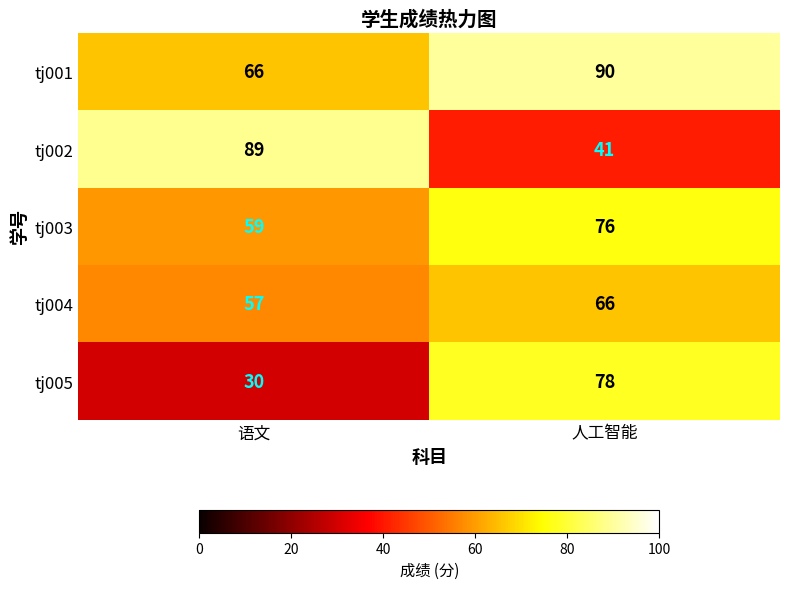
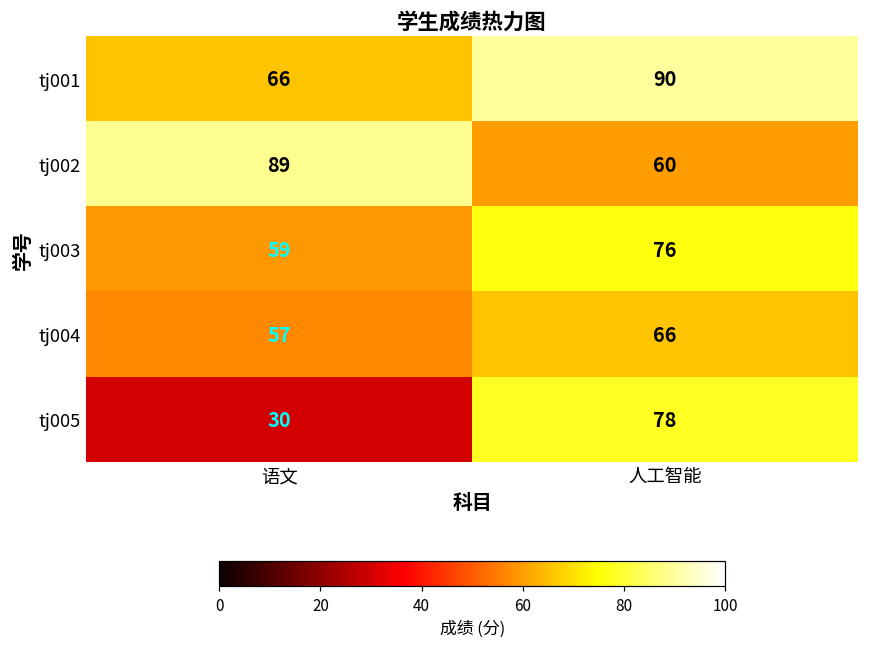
  {
    "tj001": {
      "语文": 66,
      "人工智能": 90
    },
    "tj002": {
      "语文": 89,
-     "人工智能": 41
+     "人工智能": 60
    },
    "tj003": {
      "语文": 59,
      "人工智能": 76
    },
    "tj004": {
      "语文": 57,
      "人工智能": 66
    },
    "tj005": {
      "语文": 30,
      "人工智能": 78
    }
  }
